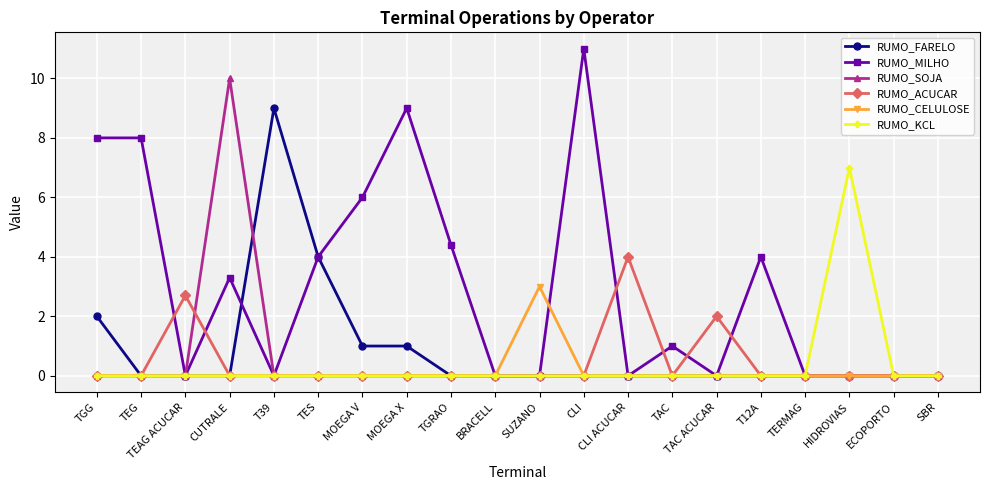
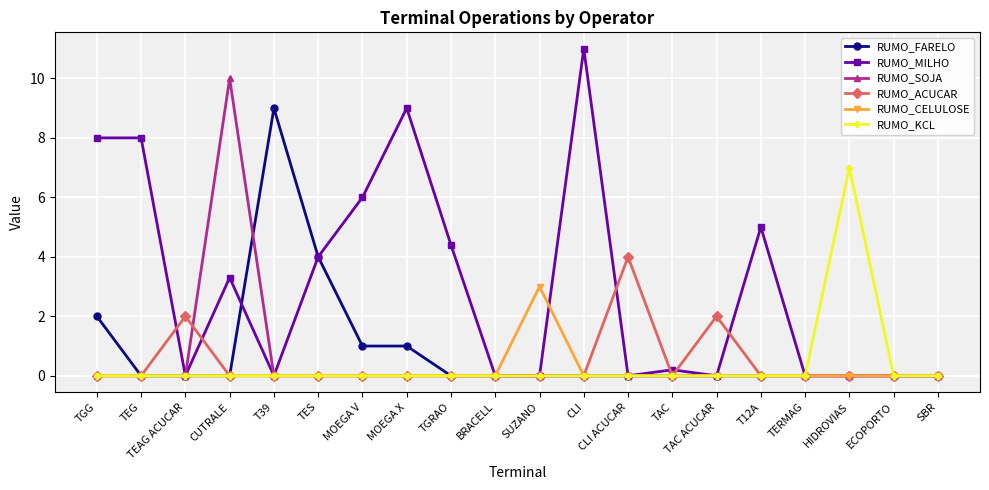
  {
    "RUMO_FARELO": {
      "TGG": 2.0,
      "T39": 9.0,
      "MOEGA V": 1.0,
      "MOEGA X": 1.0
    },
    "RUMO_MILHO": {
      "TGG": 8.0,
      "TEG": 8.0,
      "CUTRALE": 3.3,
      "MOEGA V": 6.0,
      "MOEGA X": 9.0,
      "TGRAO": 4.4,
      "CLI": 11.0,
-     "TAC": 1.0,
-     "T12A": 4
+     "TAC": 0.2,
+     "T12A": 5
    },
    "RUMO_SOJA": {
      "CUTRALE": 10.0
    },
    "RUMO_ACUCAR": {
-     "TEAG ACUCAR": 2.7,
+     "TEAG ACUCAR": 2.0,
      "CLI ACUCAR": 4.0,
      "TAC ACUCAR": 2.0
    },
    "RUMO_CELULOSE": {
      "SUZANO": 3.0
    },
    "RUMO_KCL": {
      "HIDROVIAS": 7.0
    }
  }
